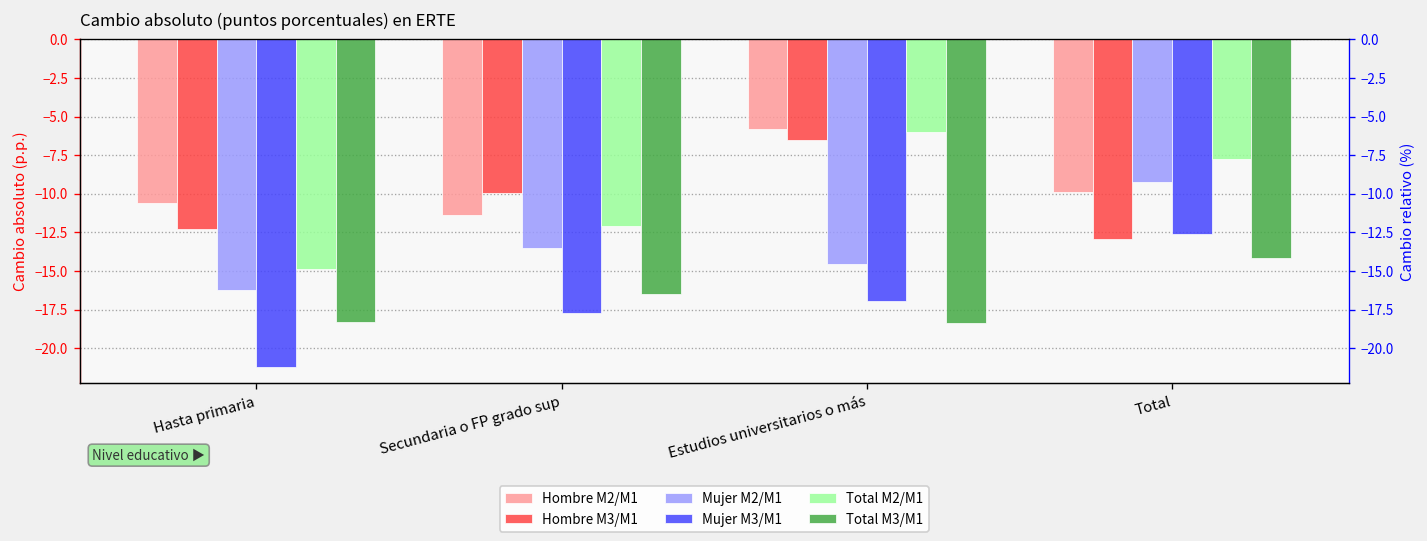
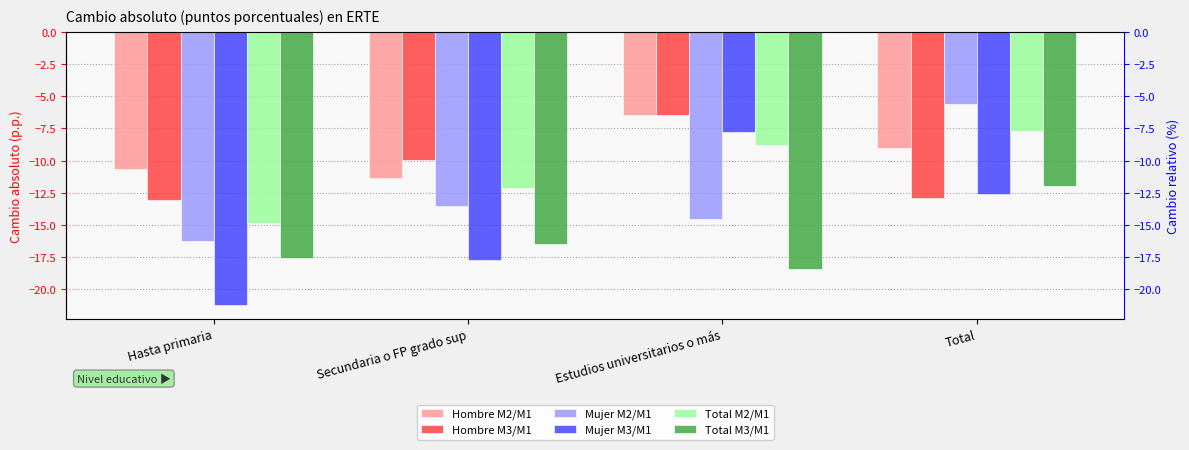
  {
    "Hombre M2/M1": {
      "Hasta primaria": -10.6,
      "Secundaria o FP grado sup": -11.4,
-     "Estudios universitarios o más": -5.8,
-     "Total": -9.9
+     "Estudios universitarios o más": -6.5,
+     "Total": -9.0
    },
    "Hombre M3/M1": {
-     "Hasta primaria": -12.3,
+     "Hasta primaria": -13.0,
      "Secundaria o FP grado sup": -10.0,
      "Estudios universitarios o más": -6.5,
      "Total": -12.9
    },
    "Mujer M2/M1": {
      "Hasta primaria": -16.2,
      "Secundaria o FP grado sup": -13.5,
      "Estudios universitarios o más": -14.5,
-     "Total": -9.2
+     "Total": -5.6
    },
    "Mujer M3/M1": {
      "Hasta primaria": -21.2,
      "Secundaria o FP grado sup": -17.7,
-     "Estudios universitarios o más": -16.9,
+     "Estudios universitarios o más": -7.8,
      "Total": -12.6
    },
    "Total M2/M1": {
      "Hasta primaria": -14.9,
      "Secundaria o FP grado sup": -12.1,
-     "Estudios universitarios o más": -6.0,
+     "Estudios universitarios o más": -8.8,
      "Total": -7.7
    },
    "Total M3/M1": {
-     "Hasta primaria": -18.3,
+     "Hasta primaria": -17.6,
      "Secundaria o FP grado sup": -16.5,
      "Estudios universitarios o más": -18.4,
-     "Total": -14.1
+     "Total": -12.0
    }
  }
